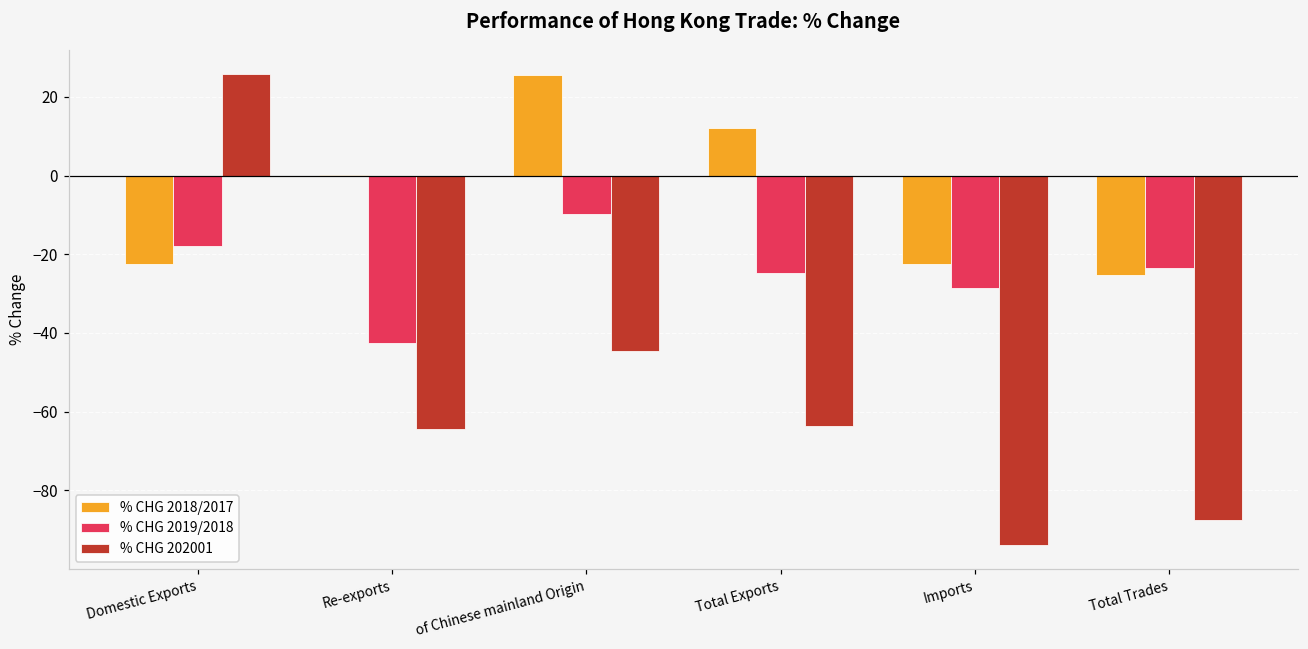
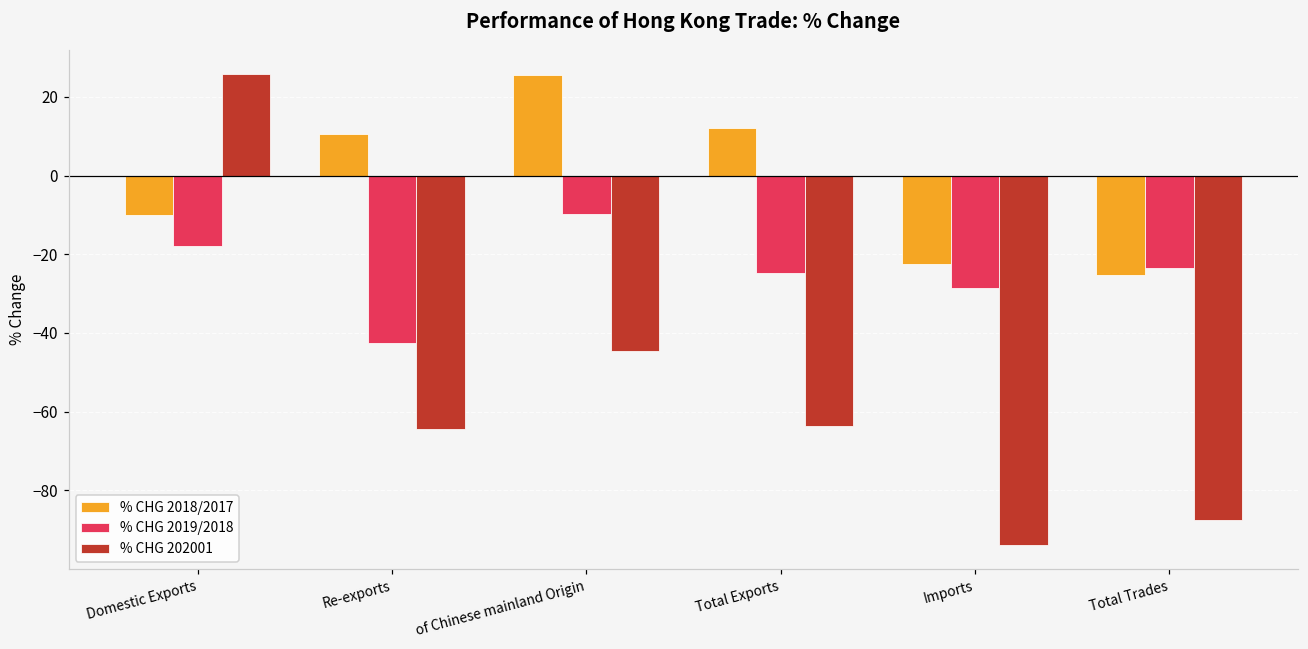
  {
    "% CHG 2018/2017": {
-     "Domestic Exports": -23,
-     "Re-exports": 0,
+     "Domestic Exports": -10,
+     "Re-exports": 11,
      "of Chinese mainland Origin": 25,
      "Total Exports": 12,
      "Imports": -22,
      "Total Trades": -25
    },
    "% CHG 2019/2018": {
      "Domestic Exports": -18,
      "Re-exports": -43,
      "of Chinese mainland Origin": -10,
      "Total Exports": -25,
      "Imports": -29,
      "Total Trades": -24
    },
    "% CHG 202001": {
      "Domestic Exports": 26,
      "Re-exports": -64,
      "of Chinese mainland Origin": -44,
      "Total Exports": -64,
      "Imports": -94,
      "Total Trades": -87
    }
  }
